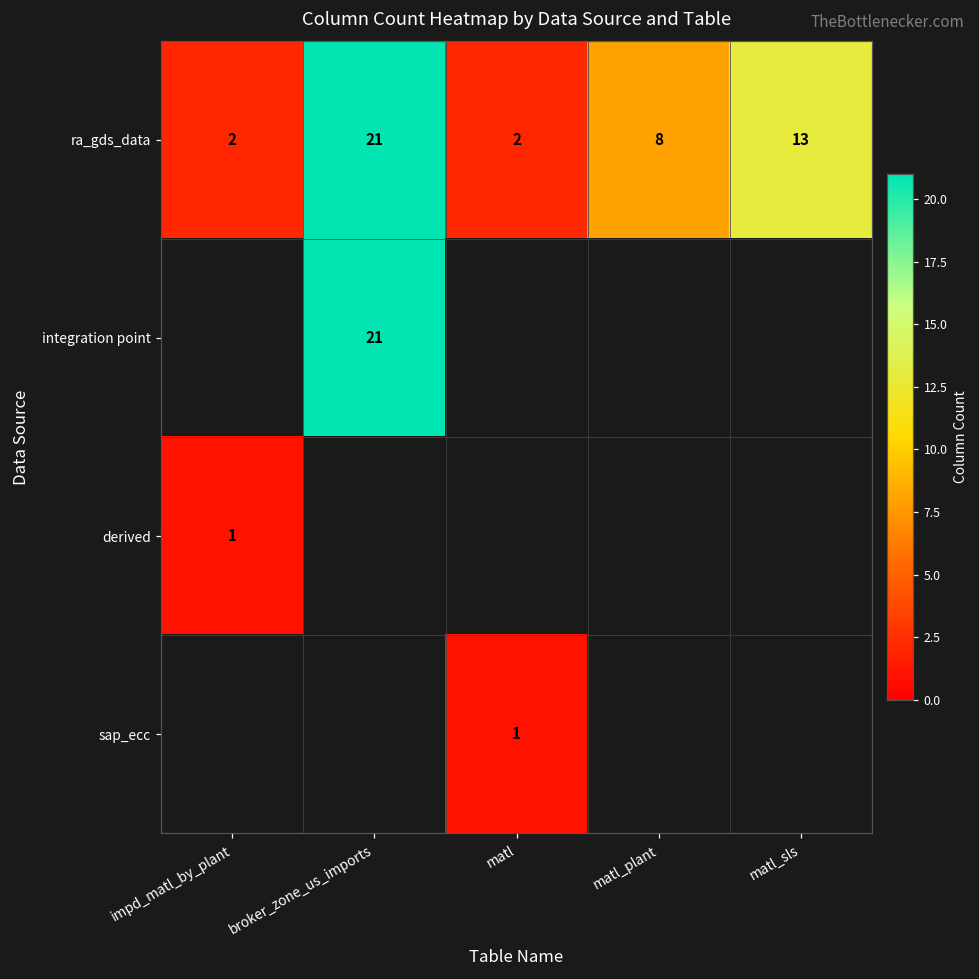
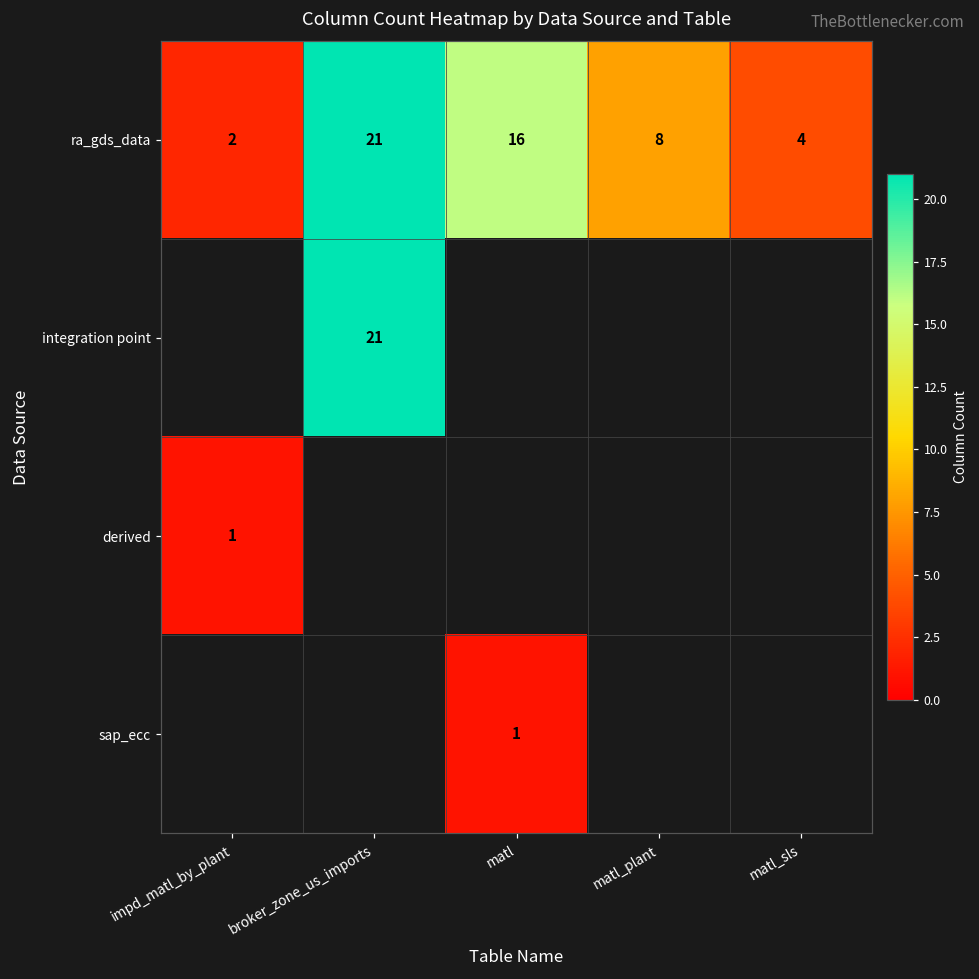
  {
    "ra_gds_data": {
      "impd_matl_by_plant": 2,
      "broker_zone_us_imports": 21,
-     "matl": 2,
+     "matl": 16,
      "matl_plant": 8,
-     "matl_sls": 13
+     "matl_sls": 4
    },
    "integration point": {
      "broker_zone_us_imports": 21
    },
    "derived": {
      "impd_matl_by_plant": 1
    },
    "sap_ecc": {
      "matl": 1
    }
  }
